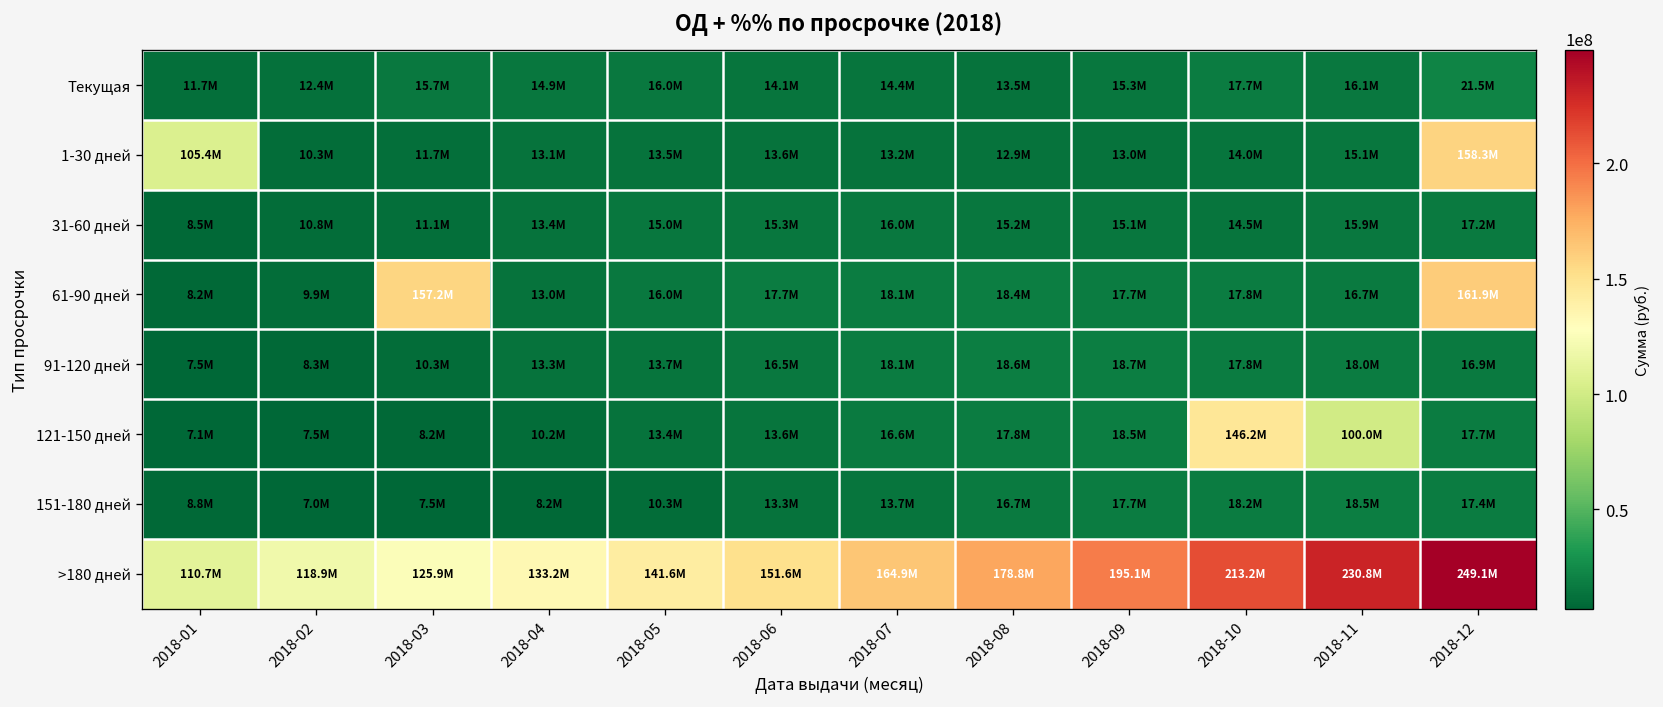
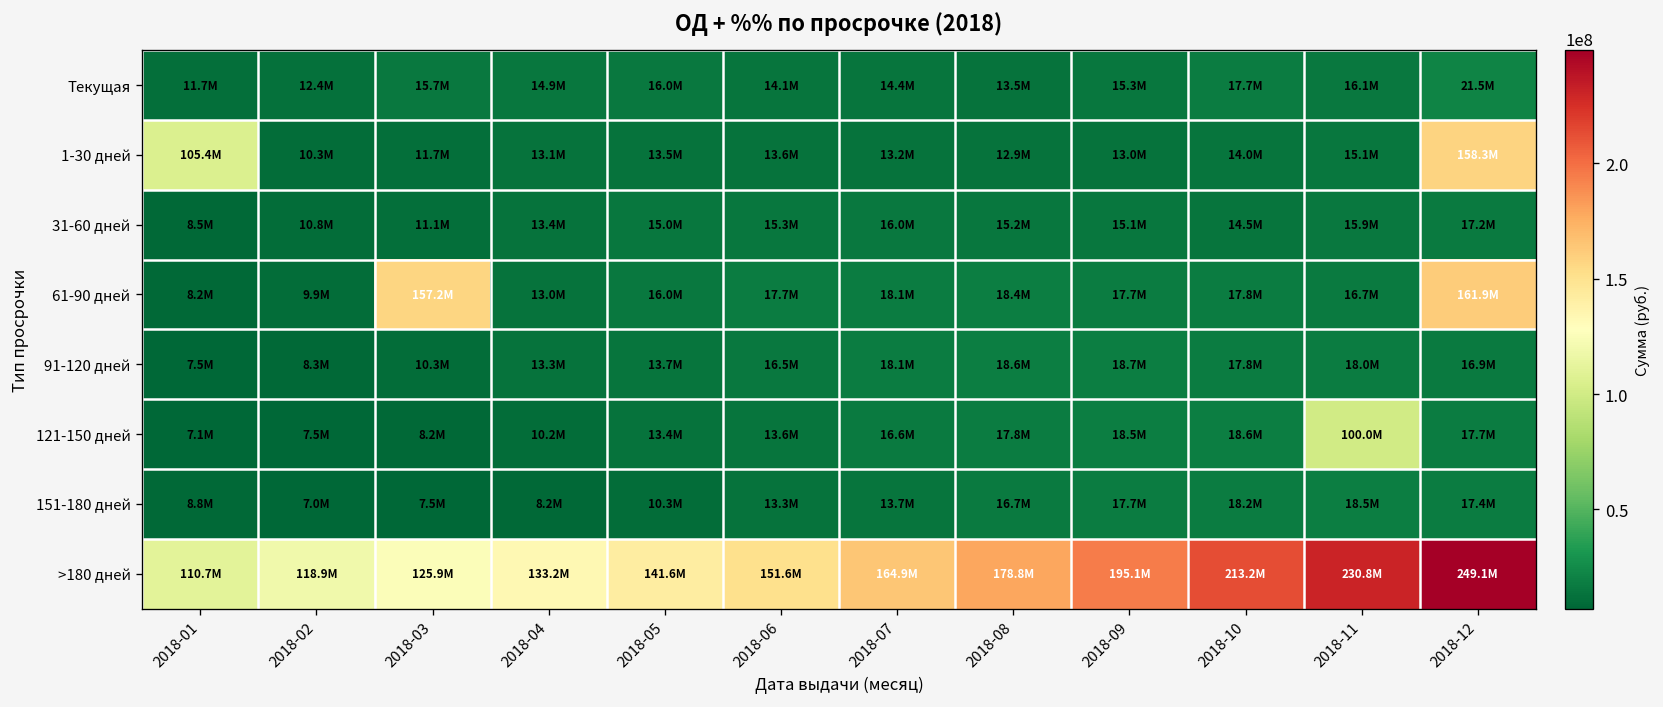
  {
    "Текущая": {
      "2018-01": "11.7M",
      "2018-02": "12.4M",
      "2018-03": "15.7M",
      "2018-04": "14.9M",
      "2018-05": "16.0M",
      "2018-06": "14.1M",
      "2018-07": "14.4M",
      "2018-08": "13.5M",
      "2018-09": "15.3M",
      "2018-10": "17.7M",
      "2018-11": "16.1M",
      "2018-12": "21.5M"
    },
    "1-30 дней": {
      "2018-01": "105.4M",
      "2018-02": "10.3M",
      "2018-03": "11.7M",
      "2018-04": "13.1M",
      "2018-05": "13.5M",
      "2018-06": "13.6M",
      "2018-07": "13.2M",
      "2018-08": "12.9M",
      "2018-09": "13.0M",
      "2018-10": "14.0M",
      "2018-11": "15.1M",
      "2018-12": "158.3M"
    },
    "31-60 дней": {
      "2018-01": "8.5M",
      "2018-02": "10.8M",
      "2018-03": "11.1M",
      "2018-04": "13.4M",
      "2018-05": "15.0M",
      "2018-06": "15.3M",
      "2018-07": "16.0M",
      "2018-08": "15.2M",
      "2018-09": "15.1M",
      "2018-10": "14.5M",
      "2018-11": "15.9M",
      "2018-12": "17.2M"
    },
    "61-90 дней": {
      "2018-01": "8.2M",
      "2018-02": "9.9M",
      "2018-03": "157.2M",
      "2018-04": "13.0M",
      "2018-05": "16.0M",
      "2018-06": "17.7M",
      "2018-07": "18.1M",
      "2018-08": "18.4M",
      "2018-09": "17.7M",
      "2018-10": "17.8M",
      "2018-11": "16.7M",
      "2018-12": "161.9M"
    },
    "91-120 дней": {
      "2018-01": "7.5M",
      "2018-02": "8.3M",
      "2018-03": "10.3M",
      "2018-04": "13.3M",
      "2018-05": "13.7M",
      "2018-06": "16.5M",
      "2018-07": "18.1M",
      "2018-08": "18.6M",
      "2018-09": "18.7M",
      "2018-10": "17.8M",
      "2018-11": "18.0M",
      "2018-12": "16.9M"
    },
    "121-150 дней": {
      "2018-01": "7.1M",
      "2018-02": "7.5M",
      "2018-03": "8.2M",
      "2018-04": "10.2M",
      "2018-05": "13.4M",
      "2018-06": "13.6M",
      "2018-07": "16.6M",
      "2018-08": "17.8M",
      "2018-09": "18.5M",
-     "2018-10": "146.2M",
+     "2018-10": "18.6M",
      "2018-11": "100.0M",
      "2018-12": "17.7M"
    },
    "151-180 дней": {
      "2018-01": "8.8M",
      "2018-02": "7.0M",
      "2018-03": "7.5M",
      "2018-04": "8.2M",
      "2018-05": "10.3M",
      "2018-06": "13.3M",
      "2018-07": "13.7M",
      "2018-08": "16.7M",
      "2018-09": "17.7M",
      "2018-10": "18.2M",
      "2018-11": "18.5M",
      "2018-12": "17.4M"
    },
    ">180 дней": {
      "2018-01": "110.7M",
      "2018-02": "118.9M",
      "2018-03": "125.9M",
      "2018-04": "133.2M",
      "2018-05": "141.6M",
      "2018-06": "151.6M",
      "2018-07": "164.9M",
      "2018-08": "178.8M",
      "2018-09": "195.1M",
      "2018-10": "213.2M",
      "2018-11": "230.8M",
      "2018-12": "249.1M"
    }
  }
